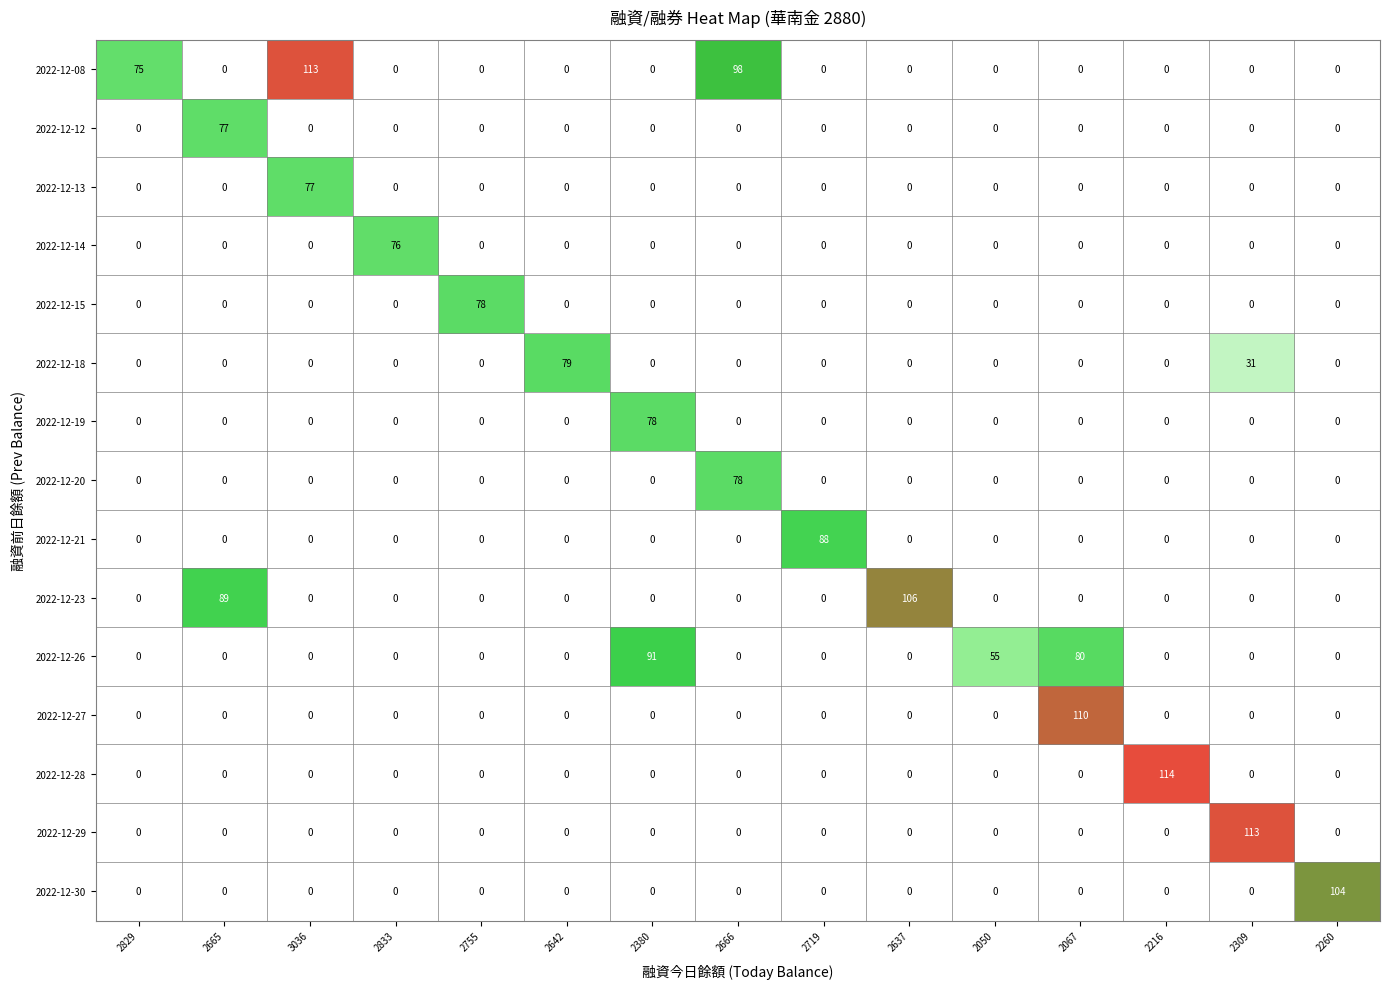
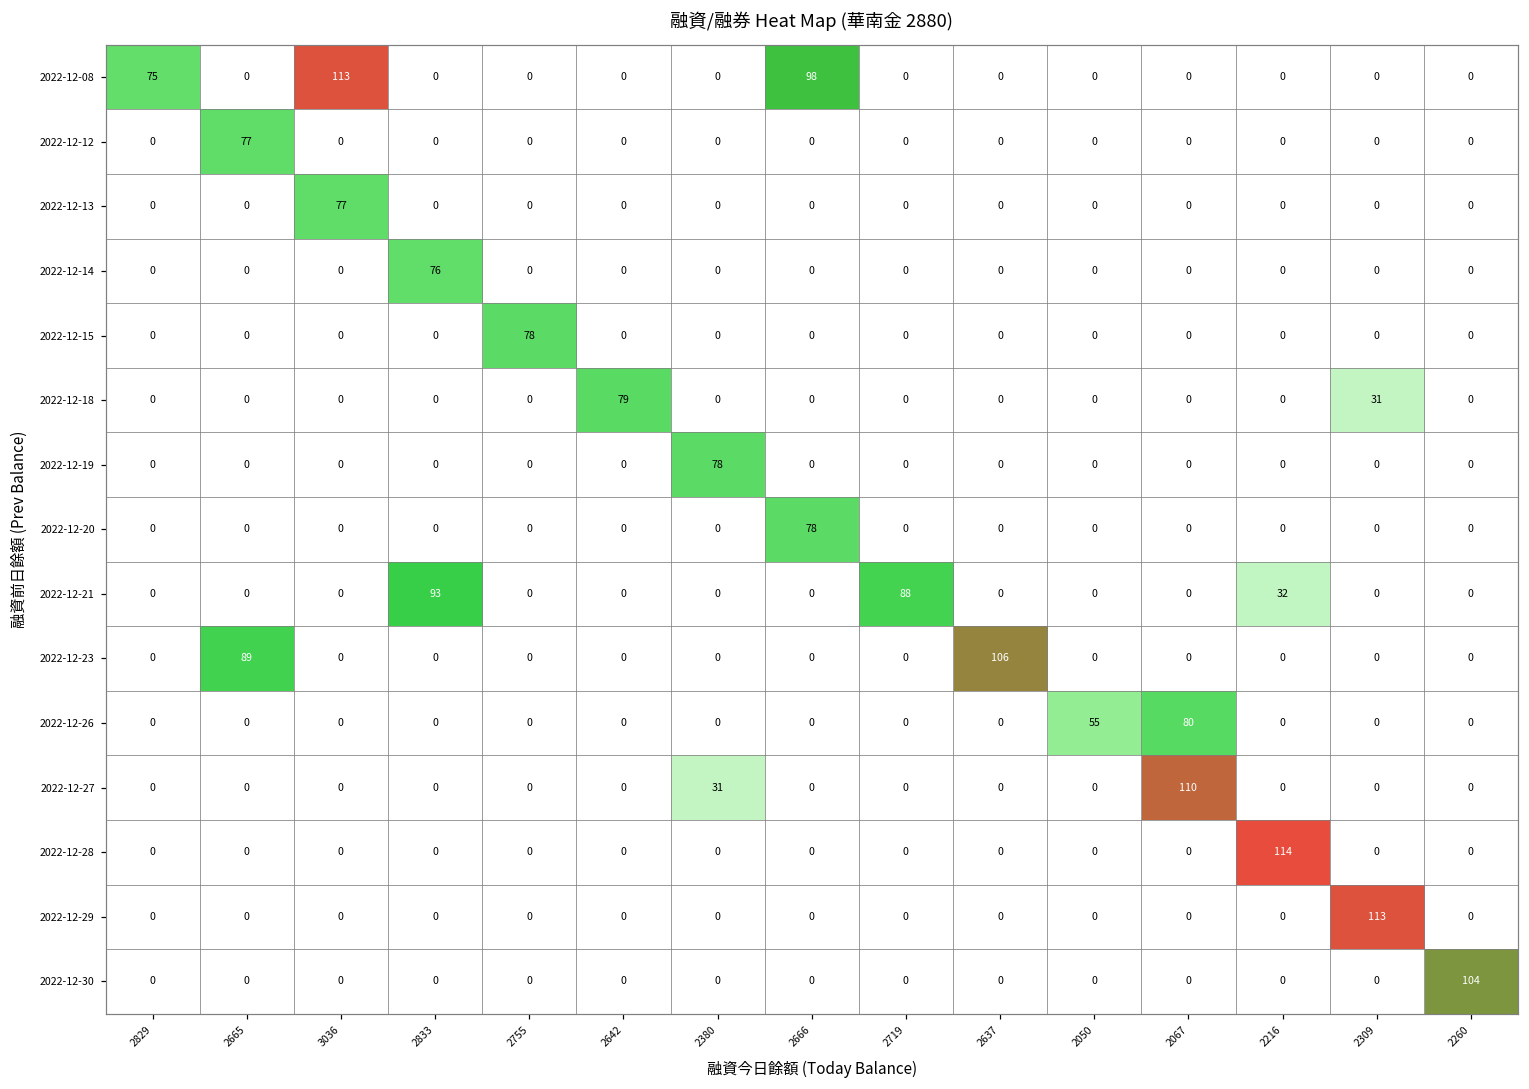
  {
    "2022-12-21": {
      "2829": 0,
      "2665": 0,
      "3036": 0,
-     "2833": 0,
+     "2833": 93,
      "2755": 0,
      "2642": 0,
      "2380": 0,
      "2666": 0,
      "2719": 88,
      "2637": 0,
      "2050": 0,
      "2067": 0,
-     "2216": 0,
+     "2216": 32,
      "2309": 0,
      "2260": 0
    },
    "2022-12-26": {
      "2829": 0,
      "2665": 0,
      "3036": 0,
      "2833": 0,
      "2755": 0,
      "2642": 0,
-     "2380": 91,
+     "2380": 0,
      "2666": 0,
      "2719": 0,
      "2637": 0,
      "2050": 55,
      "2067": 80,
      "2216": 0,
      "2309": 0,
      "2260": 0
    },
    "2022-12-27": {
      "2829": 0,
      "2665": 0,
      "3036": 0,
      "2833": 0,
      "2755": 0,
      "2642": 0,
-     "2380": 0,
+     "2380": 31,
      "2666": 0,
      "2719": 0,
      "2637": 0,
      "2050": 0,
      "2067": 110,
      "2216": 0,
      "2309": 0,
      "2260": 0
    }
  }
